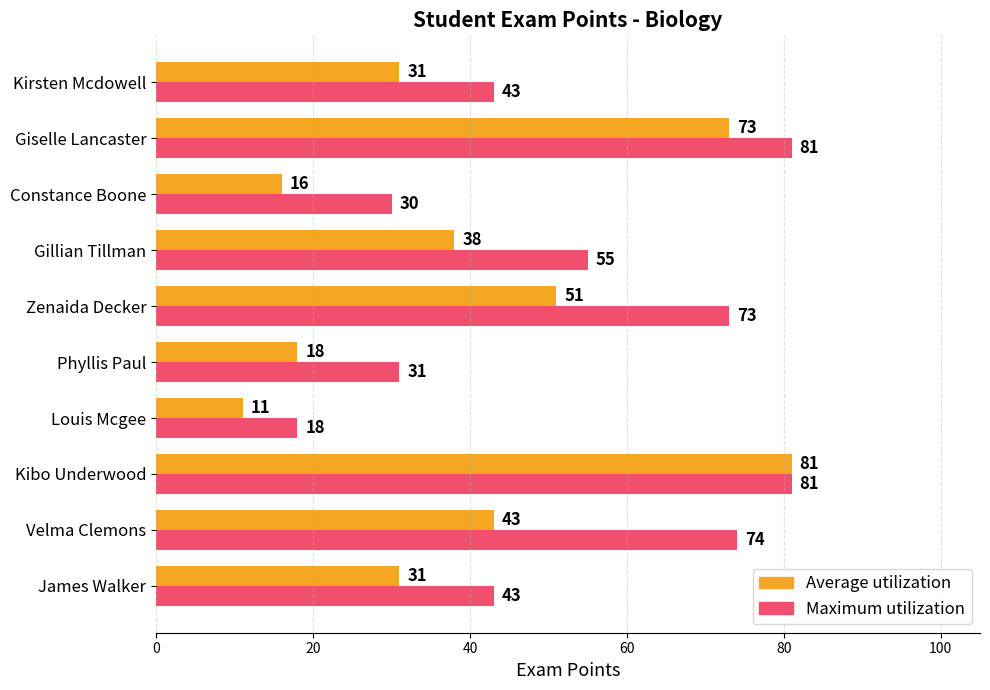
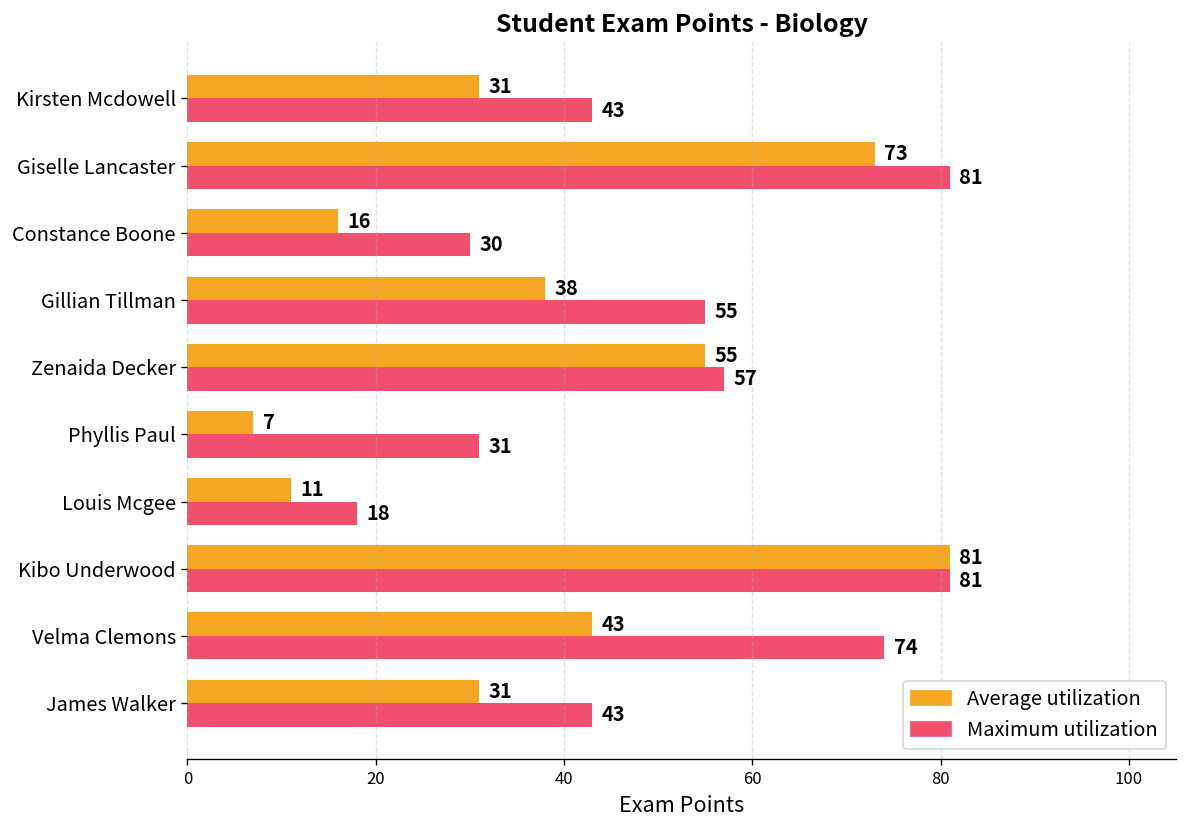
  {
    "Average utilization": {
      "Kirsten Mcdowell": 31,
      "Giselle Lancaster": 73,
      "Constance Boone": 16,
      "Gillian Tillman": 38,
-     "Zenaida Decker": 51,
-     "Phyllis Paul": 18,
+     "Zenaida Decker": 55,
+     "Phyllis Paul": 7,
      "Louis Mcgee": 11,
      "Kibo Underwood": 81,
      "Velma Clemons": 43,
      "James Walker": 31
    },
    "Maximum utilization": {
      "Kirsten Mcdowell": 43,
      "Giselle Lancaster": 81,
      "Constance Boone": 30,
      "Gillian Tillman": 55,
-     "Zenaida Decker": 73,
+     "Zenaida Decker": 57,
      "Phyllis Paul": 31,
      "Louis Mcgee": 18,
      "Kibo Underwood": 81,
      "Velma Clemons": 74,
      "James Walker": 43
    }
  }
